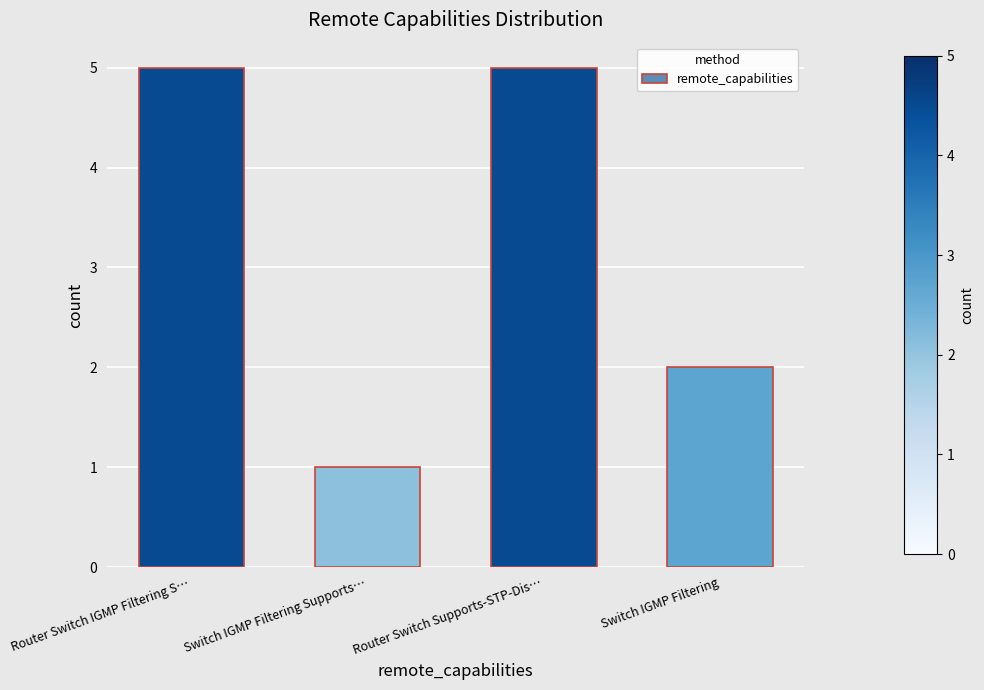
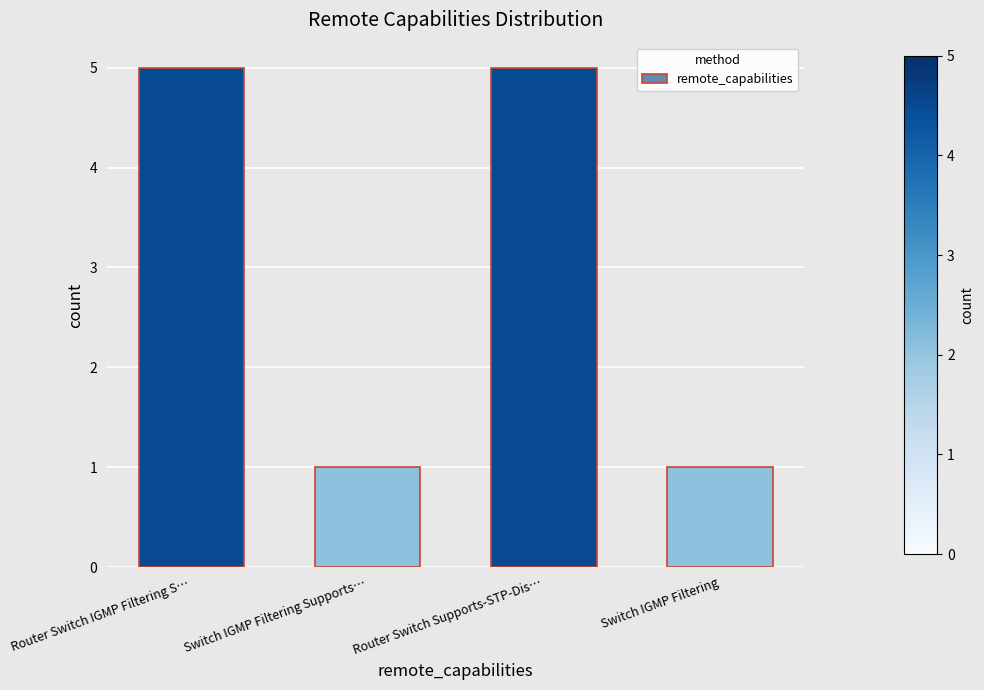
  {
    "Router Switch IGMP Filtering S…": 5,
    "Switch IGMP Filtering Supports…": 1,
    "Router Switch Supports-STP-Dis…": 5,
-   "Switch IGMP Filtering": 2
+   "Switch IGMP Filtering": 1
  }
